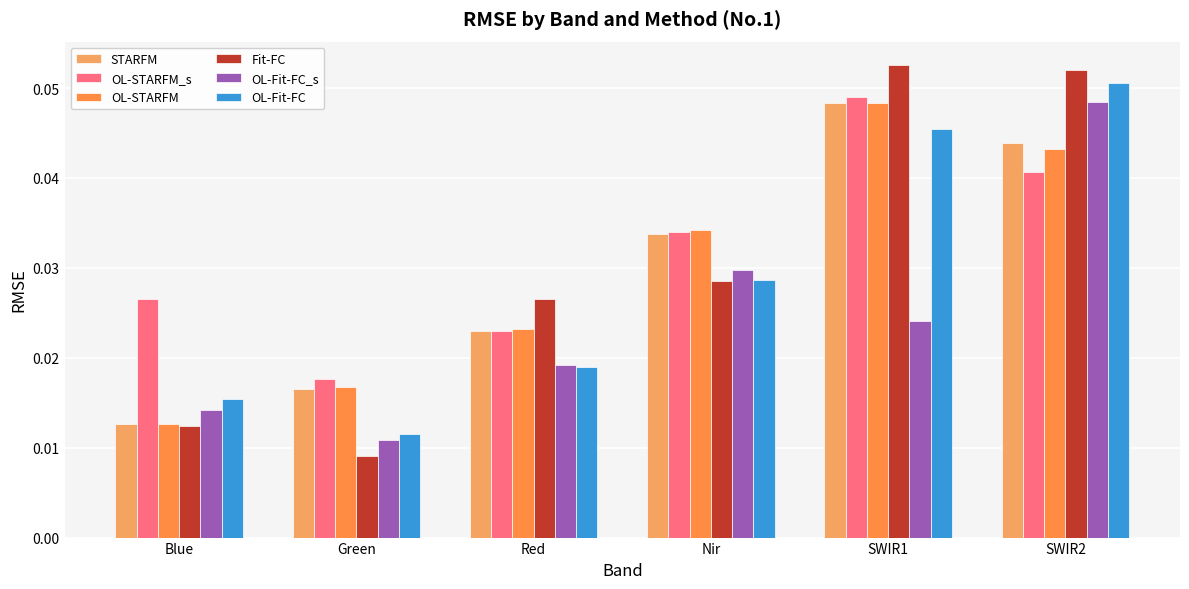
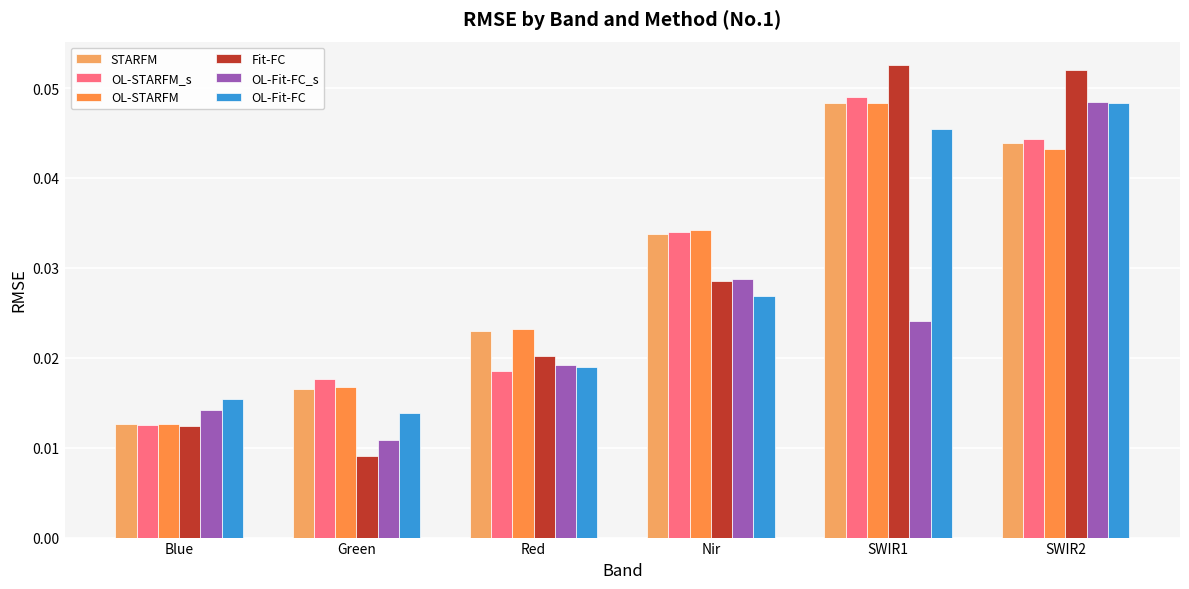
  {
    "OL-STARFM_s": {
-     "Blue": 0.026,
+     "Blue": 0.013,
      "Green": 0.018,
-     "Red": 0.023,
+     "Red": 0.019,
      "Nir": 0.034,
      "SWIR1": 0.049,
-     "SWIR2": 0.041
+     "SWIR2": 0.044
    },
    "Fit-FC": {
      "Blue": 0.012,
      "Green": 0.009,
-     "Red": 0.027,
+     "Red": 0.020,
      "Nir": 0.029,
      "SWIR1": 0.053,
      "SWIR2": 0.052
    },
    "OL-Fit-FC_s": {
      "Blue": 0.014,
      "Green": 0.011,
      "Red": 0.019,
-     "Nir": 0.030,
+     "Nir": 0.029,
      "SWIR1": 0.024,
      "SWIR2": 0.048
    },
    "OL-Fit-FC": {
      "Blue": 0.015,
-     "Green": 0.012,
+     "Green": 0.014,
      "Red": 0.019,
-     "Nir": 0.029,
+     "Nir": 0.027,
      "SWIR1": 0.045,
-     "SWIR2": 0.051
+     "SWIR2": 0.048
    }
  }
